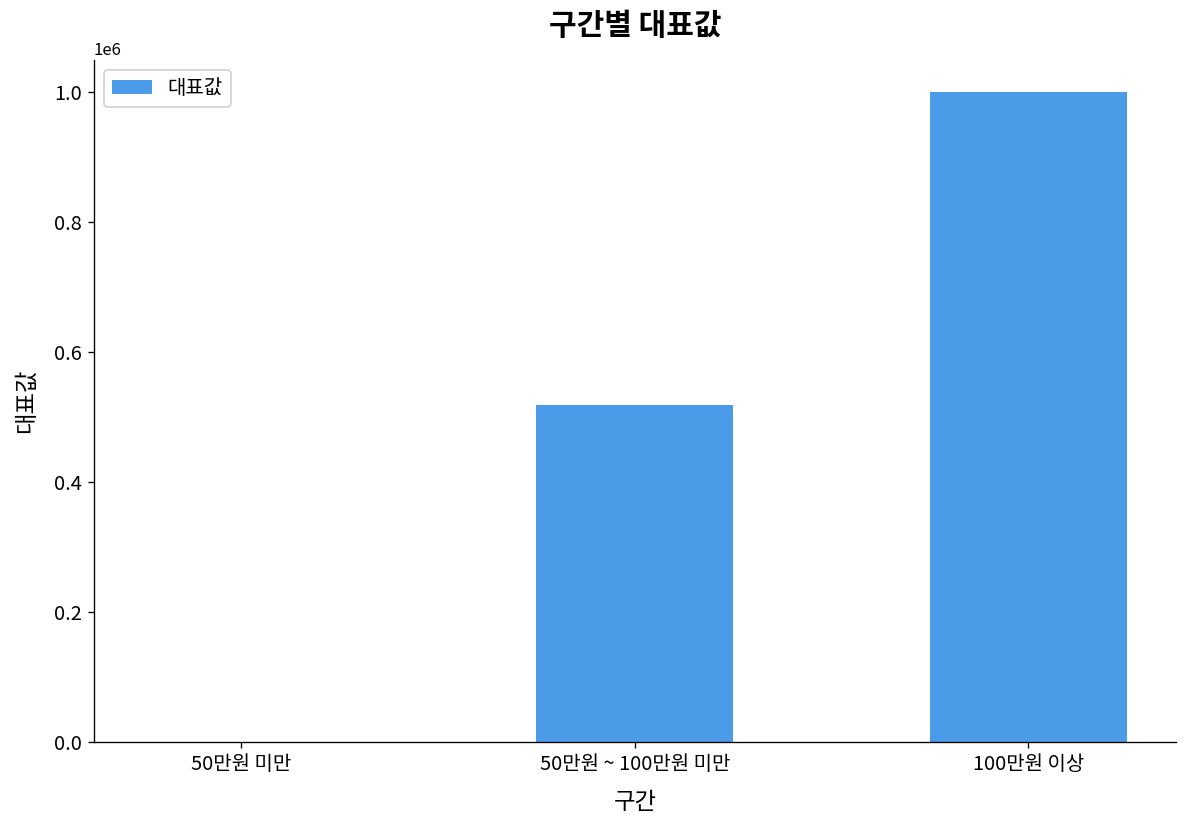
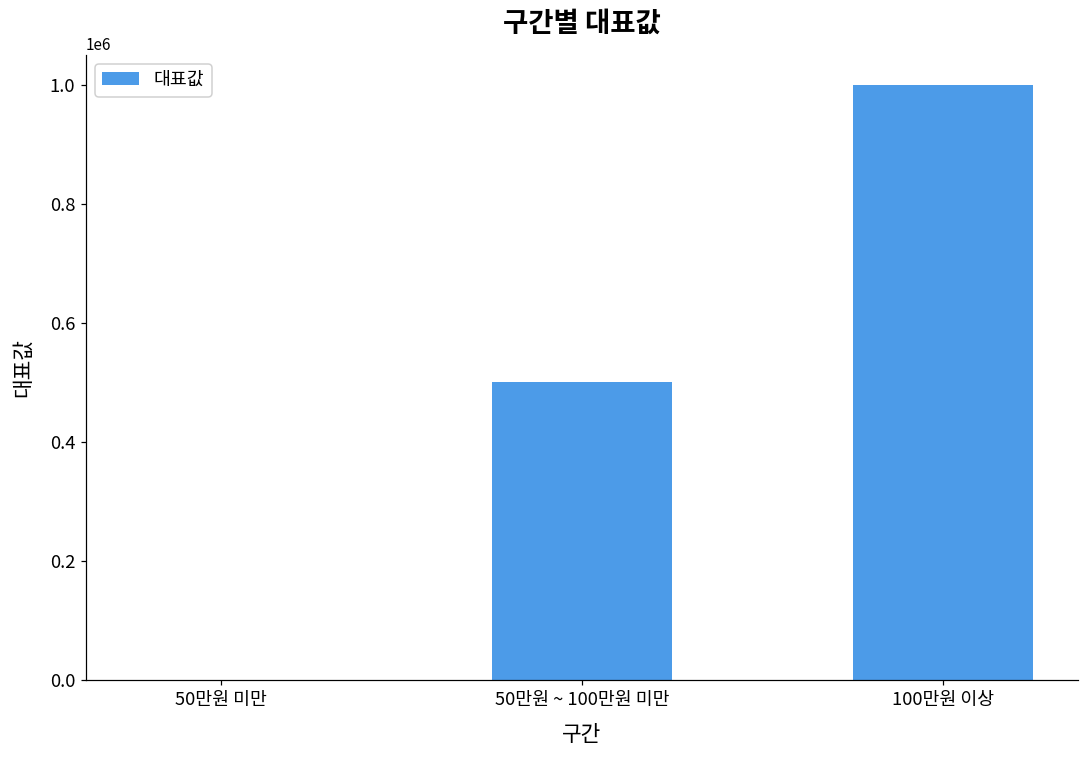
  {
    "50만원 미만": 0,
-   "50만원 ~ 100만원 미만": 520000,
+   "50만원 ~ 100만원 미만": 500000,
    "100만원 이상": 1000000
  }
